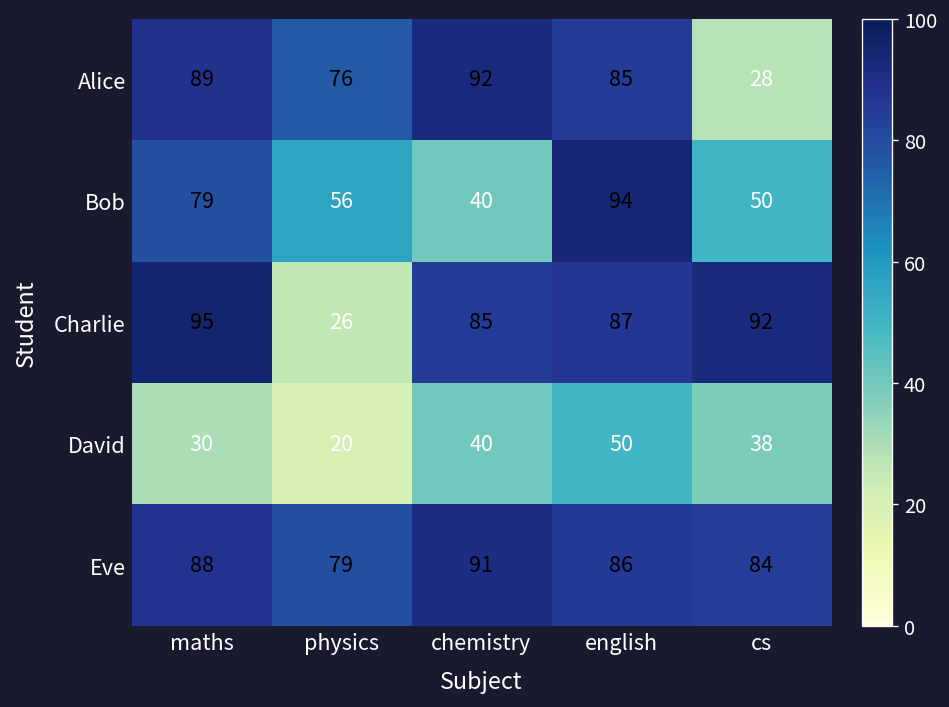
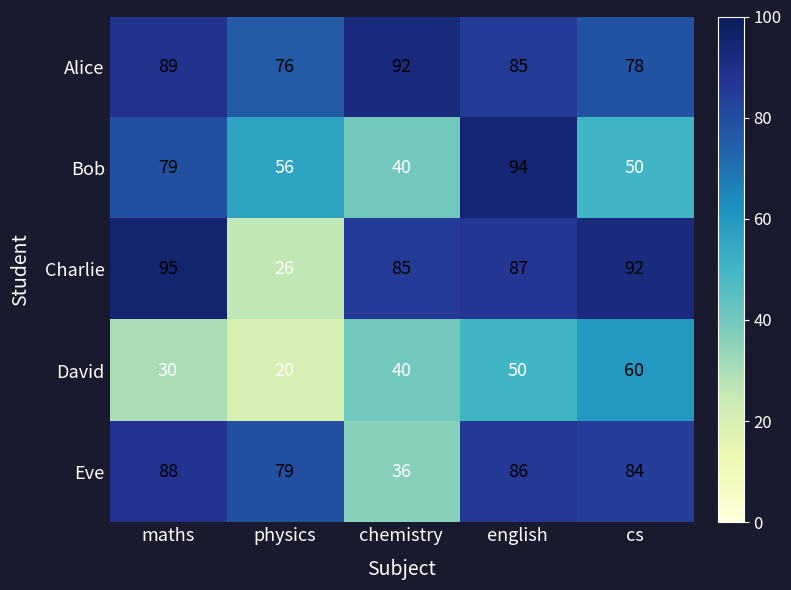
  {
    "Alice": {
      "maths": 89,
      "physics": 76,
      "chemistry": 92,
      "english": 85,
-     "cs": 28
+     "cs": 78
    },
    "Bob": {
      "maths": 79,
      "physics": 56,
      "chemistry": 40,
      "english": 94,
      "cs": 50
    },
    "Charlie": {
      "maths": 95,
      "physics": 26,
      "chemistry": 85,
      "english": 87,
      "cs": 92
    },
    "David": {
      "maths": 30,
      "physics": 20,
      "chemistry": 40,
      "english": 50,
-     "cs": 38
+     "cs": 60
    },
    "Eve": {
      "maths": 88,
      "physics": 79,
-     "chemistry": 91,
+     "chemistry": 36,
      "english": 86,
      "cs": 84
    }
  }
